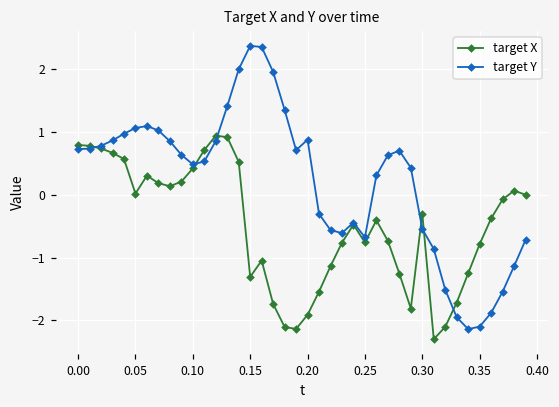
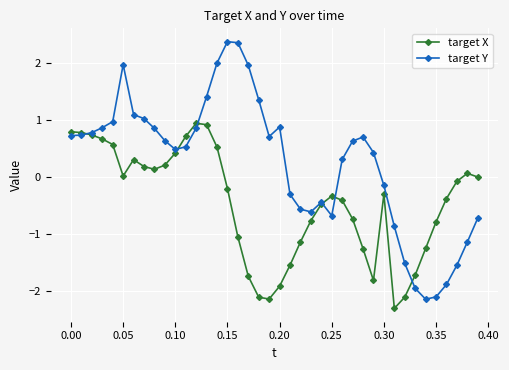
  {
    "target X": {
      "0.00": 0.8,
      "0.05": 0.0,
      "0.10": 0.4,
-     "0.15": -1.3,
+     "0.15": -0.2,
      "0.20": -1.9,
-     "0.25": -0.8,
+     "0.25": -0.3,
      "0.30": -0.3,
      "0.35": -0.8
    },
    "target Y": {
      "0.00": 0.7,
-     "0.05": 1.1,
+     "0.05": 2.0,
      "0.10": 0.5,
      "0.15": 2.4,
      "0.20": 0.9,
      "0.25": -0.7,
-     "0.30": -0.5,
+     "0.30": -0.1,
      "0.35": -2.1
    }
  }
